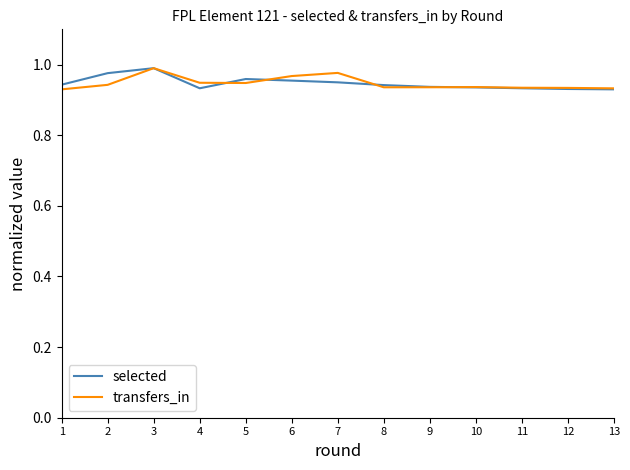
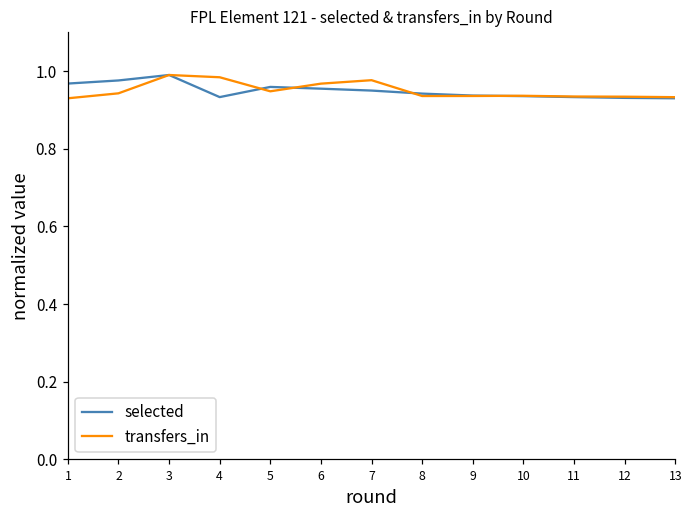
  {
    "selected": {
-     "1": 0.94,
+     "1": 0.97,
      "2": 0.98,
      "4": 0.93,
      "5": 0.96,
      "6": 0.95,
      "7": 0.95
    },
    "transfers_in": {
      "1": 0.93,
      "2": 0.94,
-     "4": 0.95,
+     "4": 0.98,
      "5": 0.95,
      "6": 0.97,
      "7": 0.98
    }
  }
